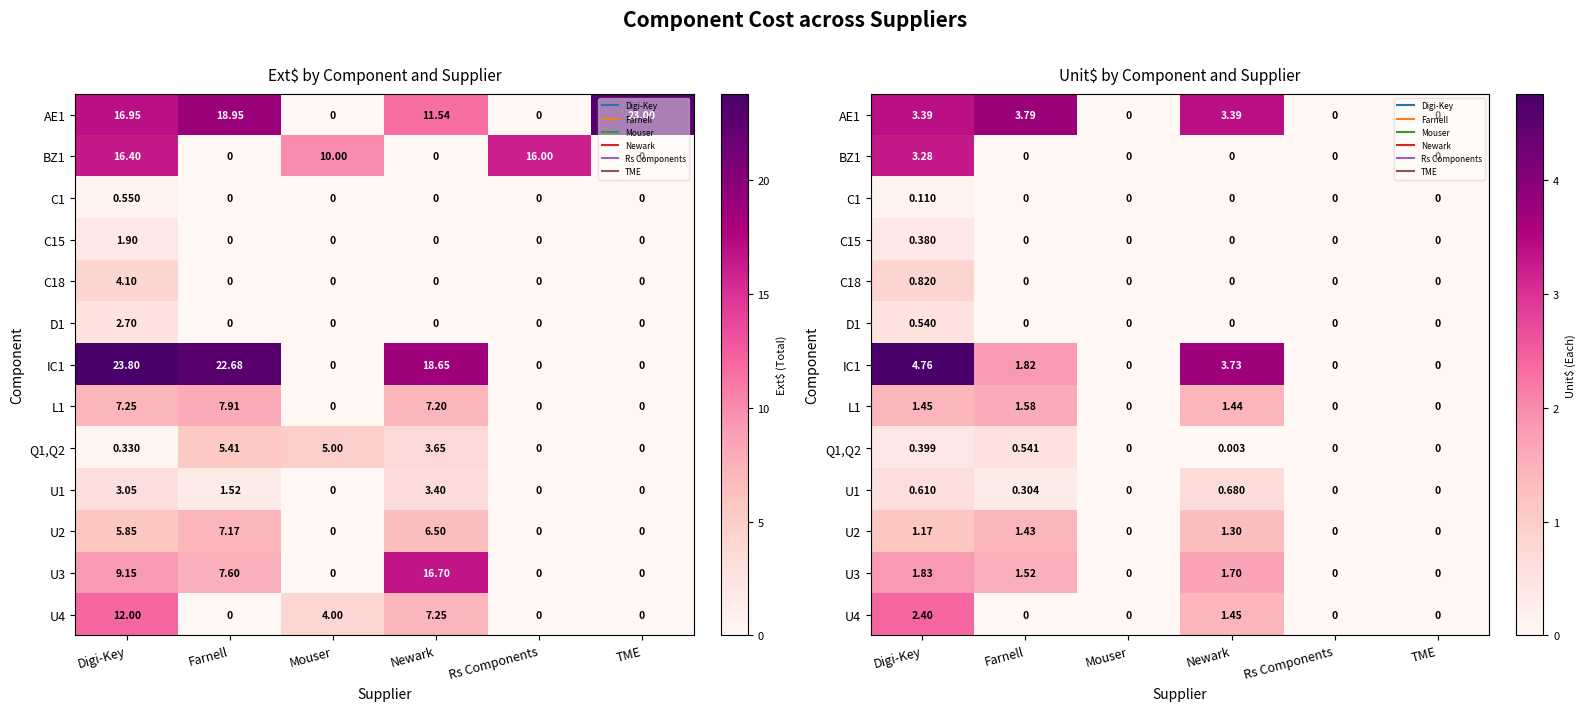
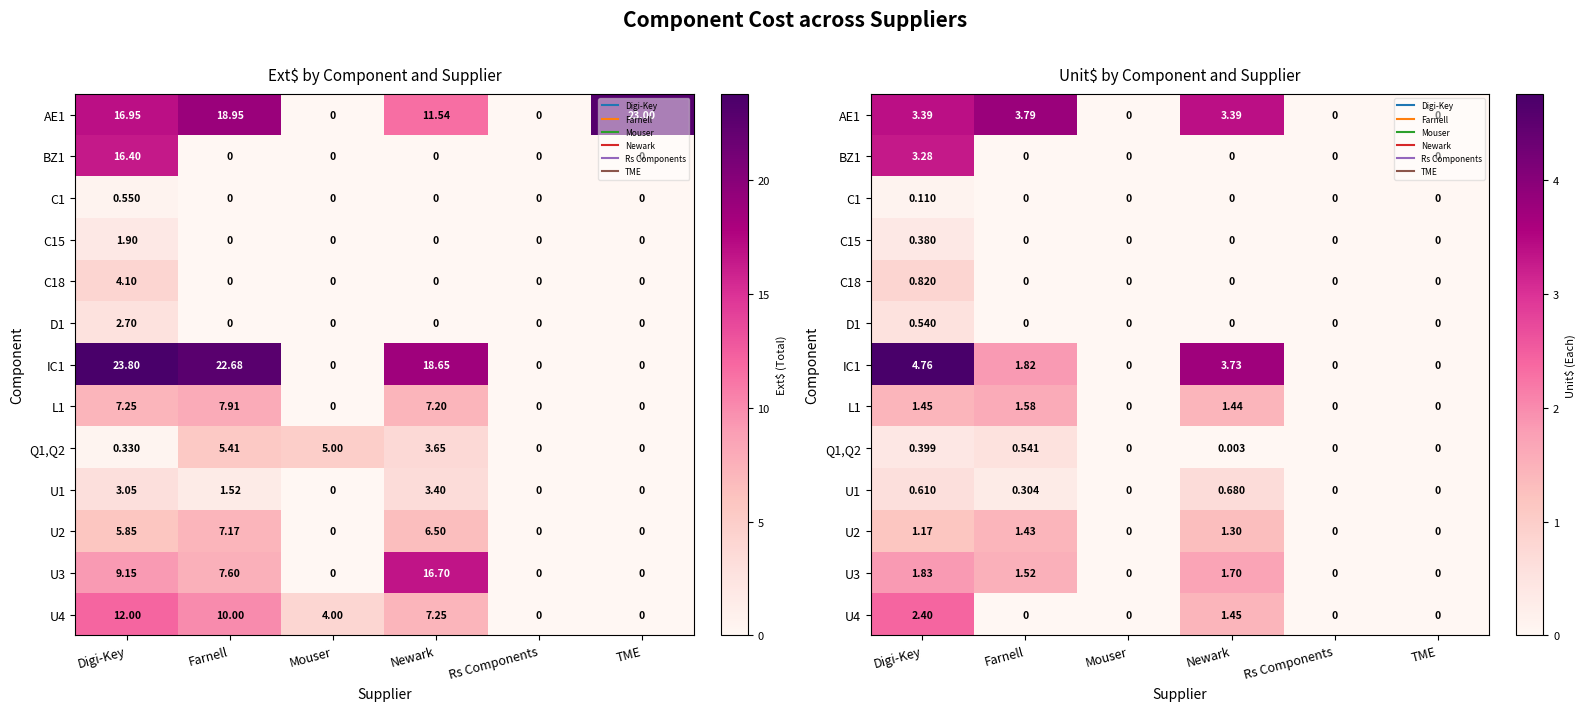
  {
    "Ext$ by Component and Supplier": {
      "AE1": {
        "Digi-Key": 16.95,
        "Farnell": 18.95,
        "Mouser": 0,
        "Newark": 11.54,
        "Rs Components": 0
      },
      "BZ1": {
        "Digi-Key": 16.40,
        "Farnell": 0,
-       "Mouser": 10.00,
+       "Mouser": 0,
        "Newark": 0,
-       "Rs Components": 16.00
+       "Rs Components": 0
      },
      "C1": {
        "Digi-Key": 0.550,
        "Farnell": 0,
        "Mouser": 0,
        "Newark": 0,
        "Rs Components": 0,
        "TME": 0
      },
      "C15": {
        "Digi-Key": 1.90,
        "Farnell": 0,
        "Mouser": 0,
        "Newark": 0,
        "Rs Components": 0,
        "TME": 0
      },
      "C18": {
        "Digi-Key": 4.10,
        "Farnell": 0,
        "Mouser": 0,
        "Newark": 0,
        "Rs Components": 0,
        "TME": 0
      },
      "D1": {
        "Digi-Key": 2.70,
        "Farnell": 0,
        "Mouser": 0,
        "Newark": 0,
        "Rs Components": 0,
        "TME": 0
      },
      "IC1": {
        "Digi-Key": 23.80,
        "Farnell": 22.68,
        "Mouser": 0,
        "Newark": 18.65,
        "Rs Components": 0,
        "TME": 0
      },
      "L1": {
        "Digi-Key": 7.25,
        "Farnell": 7.91,
        "Mouser": 0,
        "Newark": 7.20,
        "Rs Components": 0,
        "TME": 0
      },
      "Q1,Q2": {
        "Digi-Key": 0.330,
        "Farnell": 5.41,
        "Mouser": 5.00,
        "Newark": 3.65,
        "Rs Components": 0,
        "TME": 0
      },
      "U1": {
        "Digi-Key": 3.05,
        "Farnell": 1.52,
        "Mouser": 0,
        "Newark": 3.40,
        "Rs Components": 0,
        "TME": 0
      },
      "U2": {
        "Digi-Key": 5.85,
        "Farnell": 7.17,
        "Mouser": 0,
        "Newark": 6.50,
        "Rs Components": 0,
        "TME": 0
      },
      "U3": {
        "Digi-Key": 9.15,
        "Farnell": 7.60,
        "Mouser": 0,
        "Newark": 16.70,
        "Rs Components": 0,
        "TME": 0
      },
      "U4": {
        "Digi-Key": 12.00,
-       "Farnell": 0,
+       "Farnell": 10.00,
        "Mouser": 4.00,
        "Newark": 7.25,
        "Rs Components": 0,
        "TME": 0
      }
    },
    "Unit$ by Component and Supplier": {
      "AE1": {
        "Digi-Key": 3.39,
        "Farnell": 3.79,
        "Mouser": 0,
        "Newark": 3.39,
        "Rs Components": 0
      },
      "BZ1": {
        "Digi-Key": 3.28,
        "Farnell": 0,
        "Mouser": 0,
        "Newark": 0,
        "Rs Components": 0
      },
      "C1": {
        "Digi-Key": 0.110,
        "Farnell": 0,
        "Mouser": 0,
        "Newark": 0,
        "Rs Components": 0,
        "TME": 0
      },
      "C15": {
        "Digi-Key": 0.380,
        "Farnell": 0,
        "Mouser": 0,
        "Newark": 0,
        "Rs Components": 0,
        "TME": 0
      },
      "C18": {
        "Digi-Key": 0.820,
        "Farnell": 0,
        "Mouser": 0,
        "Newark": 0,
        "Rs Components": 0,
        "TME": 0
      },
      "D1": {
        "Digi-Key": 0.540,
        "Farnell": 0,
        "Mouser": 0,
        "Newark": 0,
        "Rs Components": 0,
        "TME": 0
      },
      "IC1": {
        "Digi-Key": 4.76,
        "Farnell": 1.82,
        "Mouser": 0,
        "Newark": 3.73,
        "Rs Components": 0,
        "TME": 0
      },
      "L1": {
        "Digi-Key": 1.45,
        "Farnell": 1.58,
        "Mouser": 0,
        "Newark": 1.44,
        "Rs Components": 0,
        "TME": 0
      },
      "Q1,Q2": {
        "Digi-Key": 0.399,
        "Farnell": 0.541,
        "Mouser": 0,
        "Newark": 0.003,
        "Rs Components": 0,
        "TME": 0
      },
      "U1": {
        "Digi-Key": 0.610,
        "Farnell": 0.304,
        "Mouser": 0,
        "Newark": 0.680,
        "Rs Components": 0,
        "TME": 0
      },
      "U2": {
        "Digi-Key": 1.17,
        "Farnell": 1.43,
        "Mouser": 0,
        "Newark": 1.30,
        "Rs Components": 0,
        "TME": 0
      },
      "U3": {
        "Digi-Key": 1.83,
        "Farnell": 1.52,
        "Mouser": 0,
        "Newark": 1.70,
        "Rs Components": 0,
        "TME": 0
      },
      "U4": {
        "Digi-Key": 2.40,
        "Farnell": 0,
        "Mouser": 0,
        "Newark": 1.45,
        "Rs Components": 0,
        "TME": 0
      }
    }
  }
